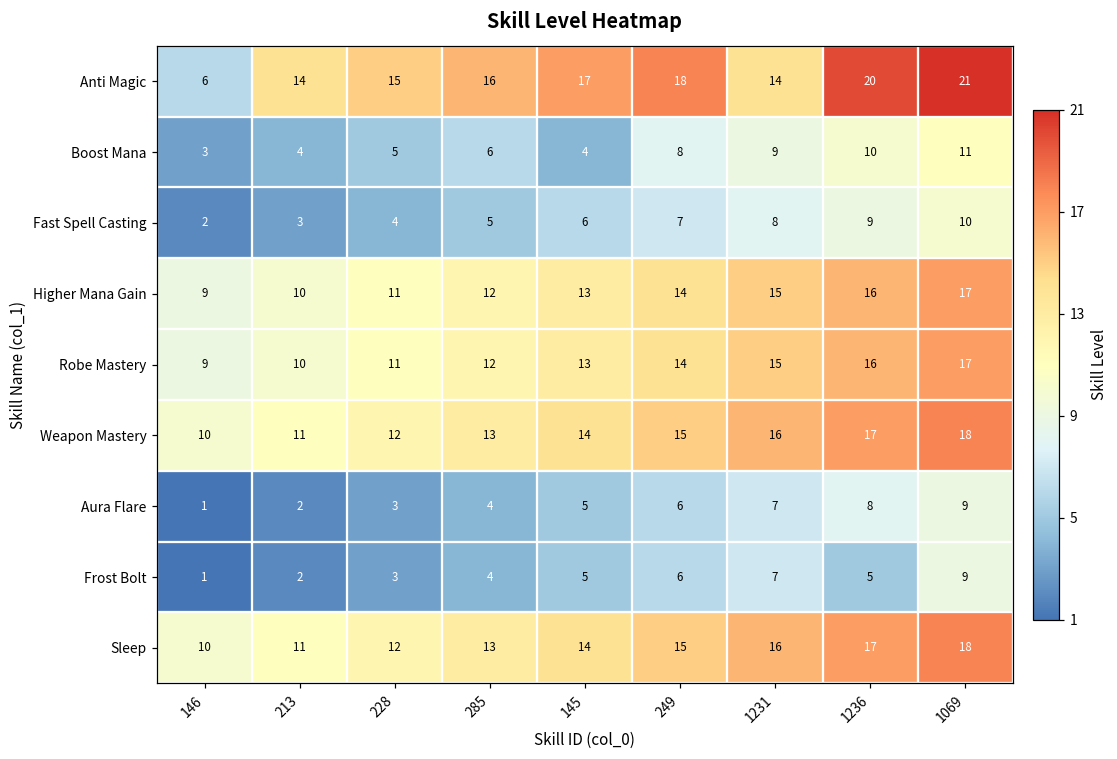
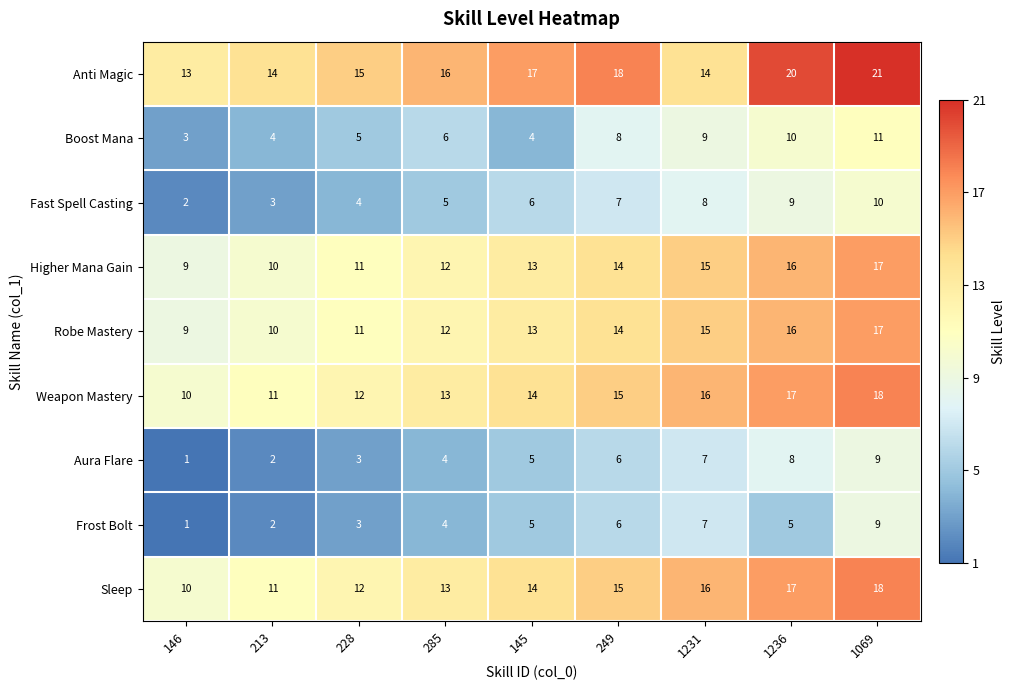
  {
    "Anti Magic": {
-     "146": 6,
+     "146": 13,
      "213": 14,
      "228": 15,
      "285": 16,
      "145": 17,
      "249": 18,
      "1231": 14,
      "1236": 20,
      "1069": 21
    },
    "Boost Mana": {
      "146": 3,
      "213": 4,
      "228": 5,
      "285": 6,
      "145": 4,
      "249": 8,
      "1231": 9,
      "1236": 10,
      "1069": 11
    },
    "Fast Spell Casting": {
      "146": 2,
      "213": 3,
      "228": 4,
      "285": 5,
      "145": 6,
      "249": 7,
      "1231": 8,
      "1236": 9,
      "1069": 10
    },
    "Higher Mana Gain": {
      "146": 9,
      "213": 10,
      "228": 11,
      "285": 12,
      "145": 13,
      "249": 14,
      "1231": 15,
      "1236": 16,
      "1069": 17
    },
    "Robe Mastery": {
      "146": 9,
      "213": 10,
      "228": 11,
      "285": 12,
      "145": 13,
      "249": 14,
      "1231": 15,
      "1236": 16,
      "1069": 17
    },
    "Weapon Mastery": {
      "146": 10,
      "213": 11,
      "228": 12,
      "285": 13,
      "145": 14,
      "249": 15,
      "1231": 16,
      "1236": 17,
      "1069": 18
    },
    "Aura Flare": {
      "146": 1,
      "213": 2,
      "228": 3,
      "285": 4,
      "145": 5,
      "249": 6,
      "1231": 7,
      "1236": 8,
      "1069": 9
    },
    "Frost Bolt": {
      "146": 1,
      "213": 2,
      "228": 3,
      "285": 4,
      "145": 5,
      "249": 6,
      "1231": 7,
      "1236": 5,
      "1069": 9
    },
    "Sleep": {
      "146": 10,
      "213": 11,
      "228": 12,
      "285": 13,
      "145": 14,
      "249": 15,
      "1231": 16,
      "1236": 17,
      "1069": 18
    }
  }
